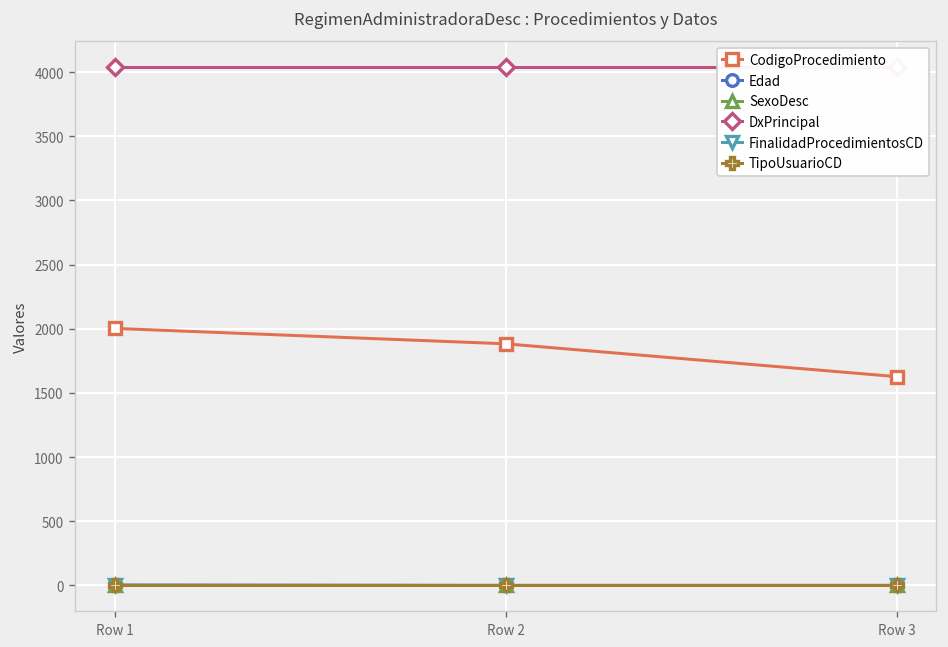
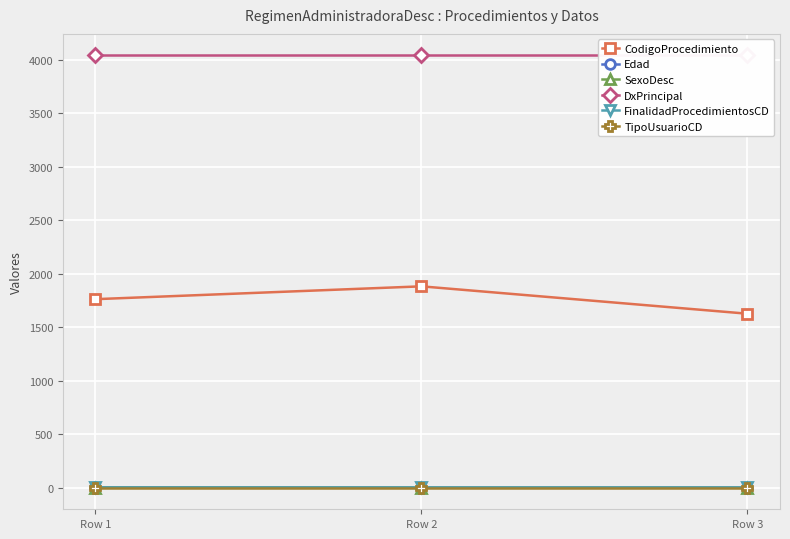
  {
    "CodigoProcedimiento": {
-     "Row 1": 2000,
+     "Row 1": 1760,
      "Row 2": 1880,
      "Row 3": 1630
    },
    "DxPrincipal": {
      "Row 1": 4040,
      "Row 2": 4040
    }
  }
